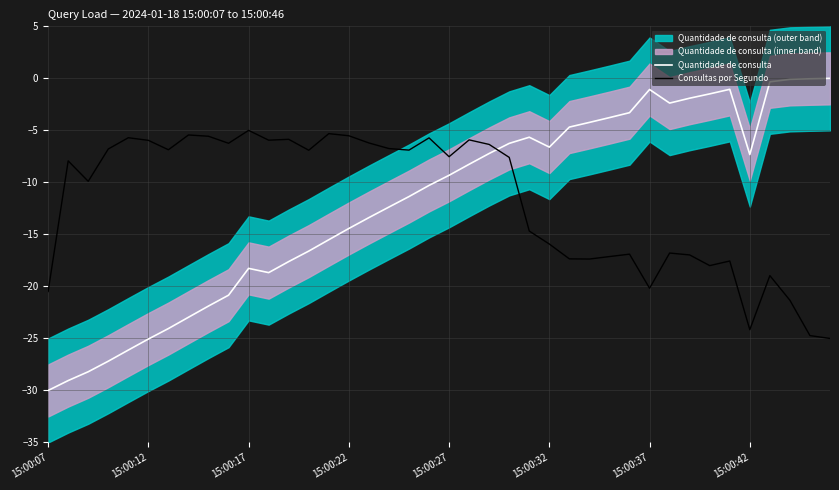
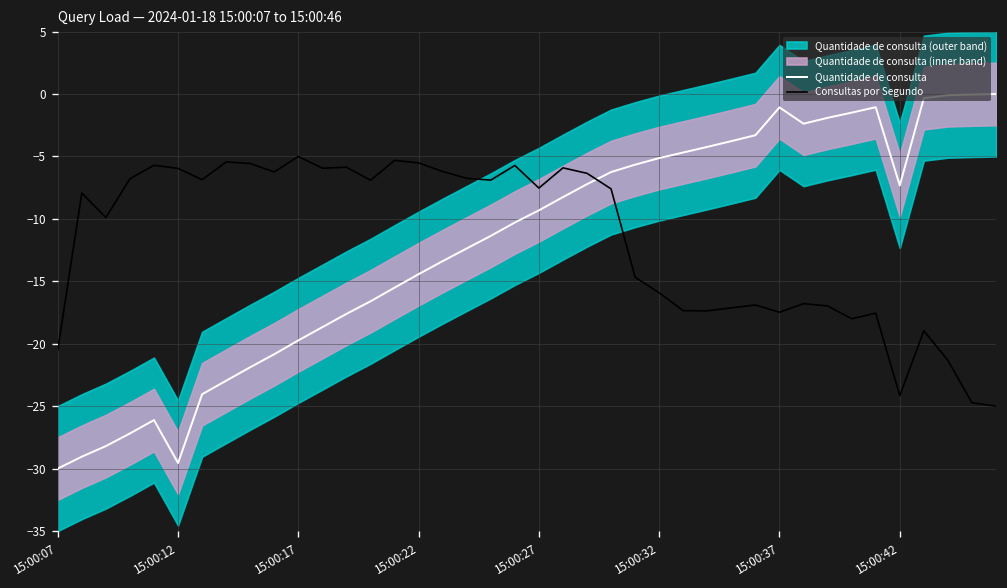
  {
    "Quantidade de consulta": {
      "15:00:07": -30.0,
-     "15:00:12": -25.1,
-     "15:00:17": -18.3,
+     "15:00:12": -29.6,
+     "15:00:17": -19.7,
      "15:00:22": -14.4,
      "15:00:27": -9.3,
-     "15:00:32": -6.6,
+     "15:00:32": -5.1,
      "15:00:37": -1.1,
      "15:00:42": -7.3
    },
    "Consultas por Segundo": {
      "15:00:07": -20.5,
      "15:00:12": -6.0,
      "15:00:17": -5.0,
      "15:00:22": -5.5,
      "15:00:27": -7.5,
      "15:00:32": -15.9,
-     "15:00:37": -20.2,
+     "15:00:37": -17.5,
      "15:00:42": -24.2
    }
  }
